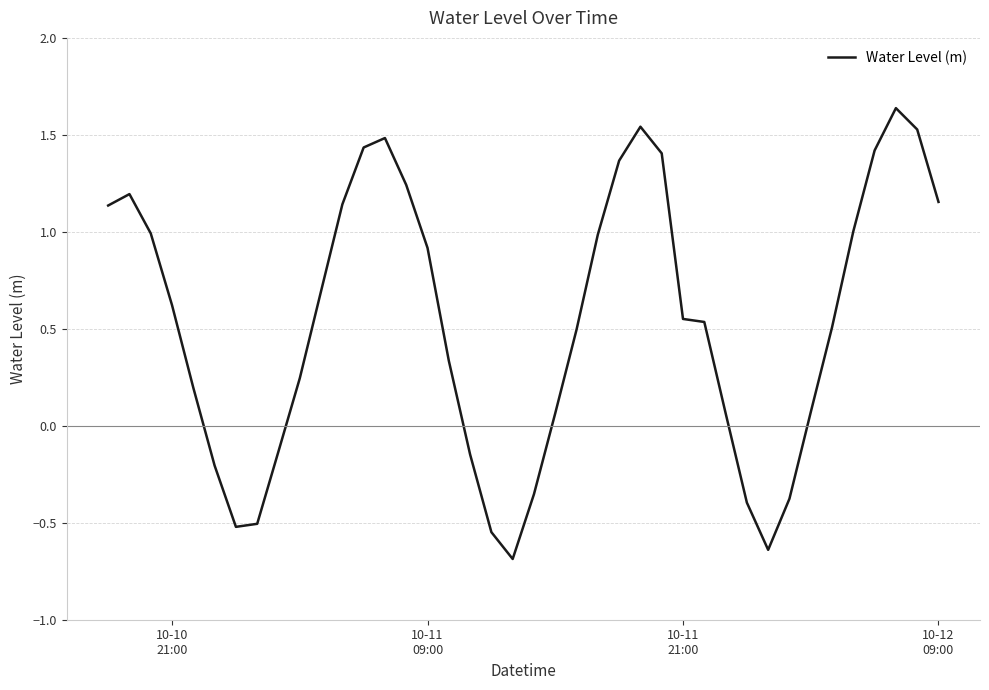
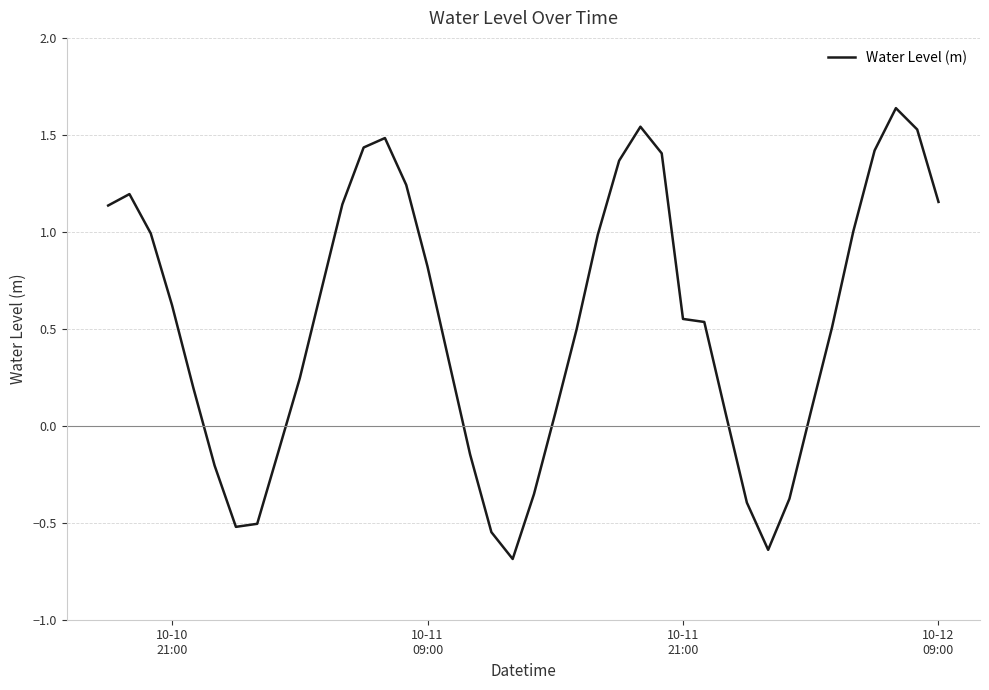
  {
    "10-10 21:00": 0.62,
-   "10-11 09:00": 0.92,
+   "10-11 09:00": 0.82,
    "10-11 21:00": 0.55,
    "10-12 09:00": 1.15
  }
